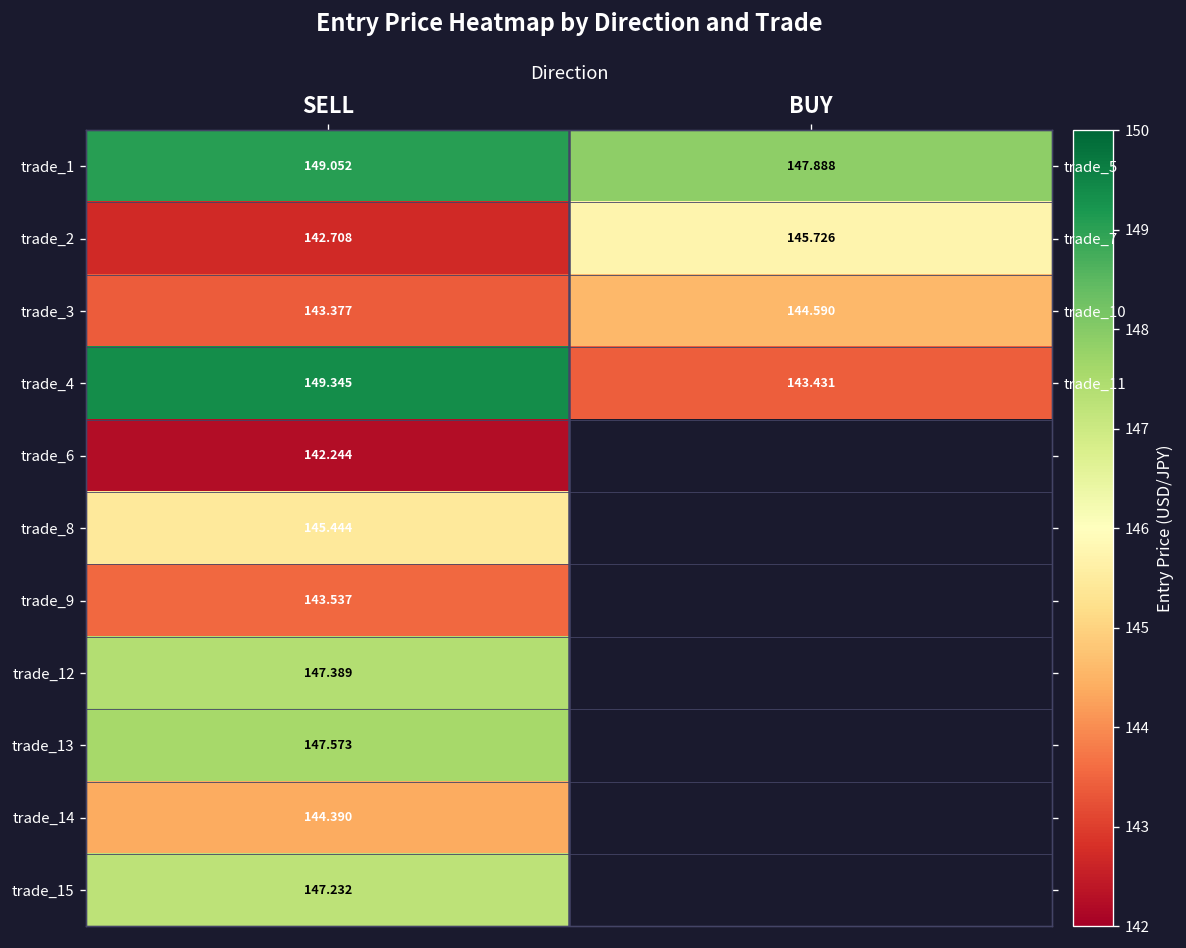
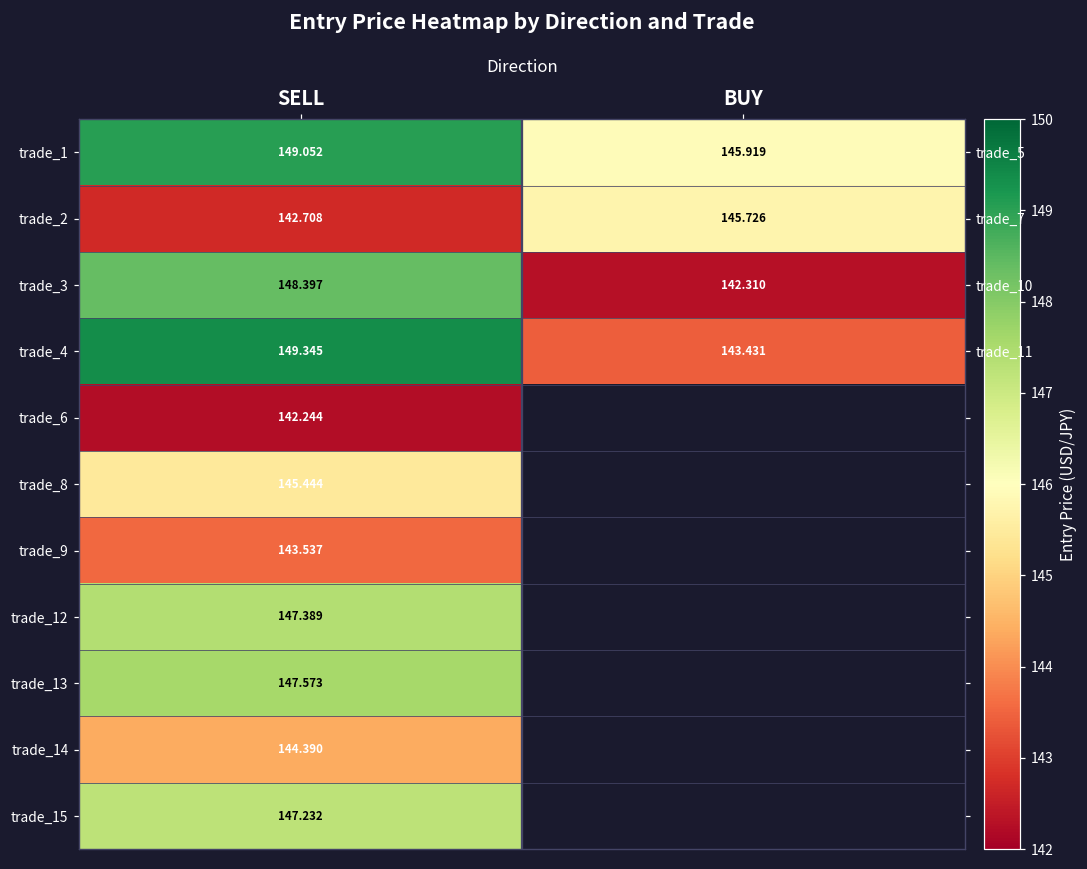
  {
    "trade_1": {
      "SELL": 149.052,
-     "BUY": 147.888
+     "BUY": 145.919
    },
    "trade_2": {
      "SELL": 142.708,
      "BUY": 145.726
    },
    "trade_3": {
-     "SELL": 143.377,
-     "BUY": 144.590
+     "SELL": 148.397,
+     "BUY": 142.310
    },
    "trade_4": {
      "SELL": 149.345,
      "BUY": 143.431
    },
    "trade_6": {
      "SELL": 142.244
    },
    "trade_8": {
      "SELL": 145.444
    },
    "trade_9": {
      "SELL": 143.537
    },
    "trade_12": {
      "SELL": 147.389
    },
    "trade_13": {
      "SELL": 147.573
    },
    "trade_14": {
      "SELL": 144.390
    },
    "trade_15": {
      "SELL": 147.232
    }
  }
